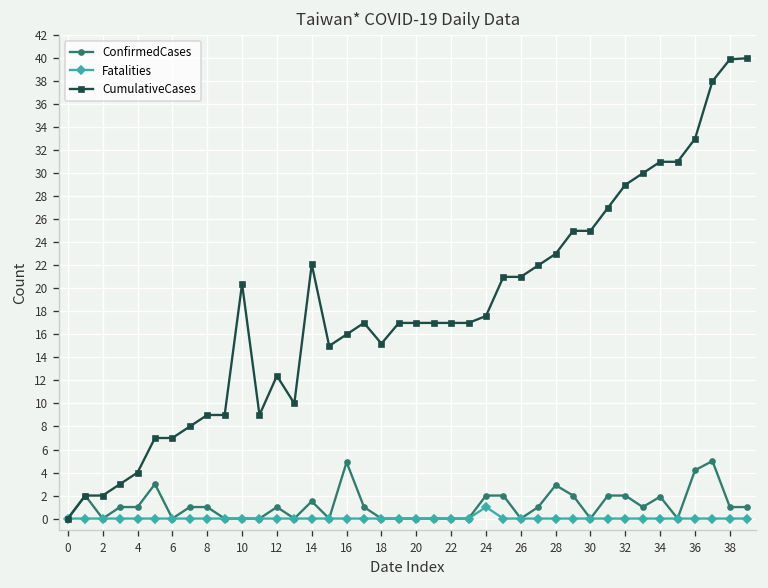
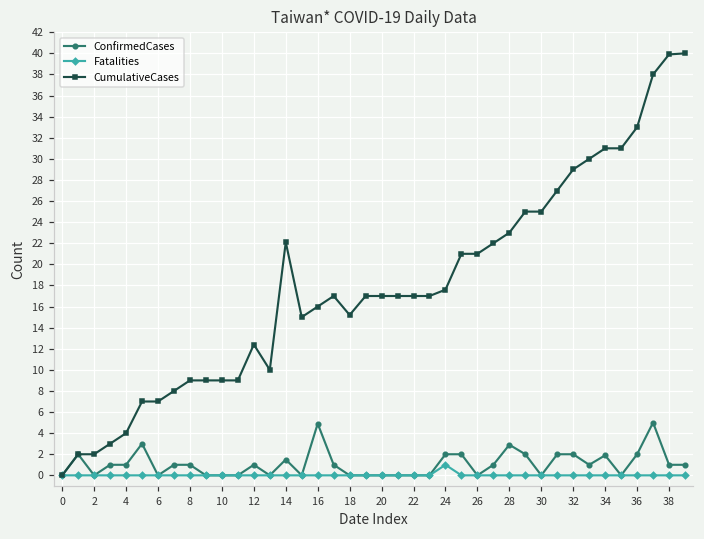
  {
    "ConfirmedCases": {
      "4": 1,
      "8": 1,
      "12": 1,
      "14": 2,
      "16": 5,
      "24": 2,
      "28": 3,
      "32": 2,
      "34": 2,
-     "36": 4,
+     "36": 2,
      "38": 1
    },
    "Fatalities": {
      "4": 0,
      "8": 0,
      "12": 0,
      "14": 0,
      "16": 0,
      "24": 1,
      "28": 0,
      "32": 0,
      "34": 0,
      "36": 0,
      "38": 0
    },
    "CumulativeCases": {
      "2": 2,
      "4": 4,
      "6": 7,
      "8": 9,
-     "10": 20,
+     "10": 9,
      "12": 12,
      "14": 22,
      "16": 16,
      "18": 15,
      "20": 17,
      "22": 17,
      "24": 18,
      "26": 21,
      "28": 23,
      "30": 25,
      "32": 29,
      "34": 31,
      "36": 33,
      "38": 40
    }
  }
